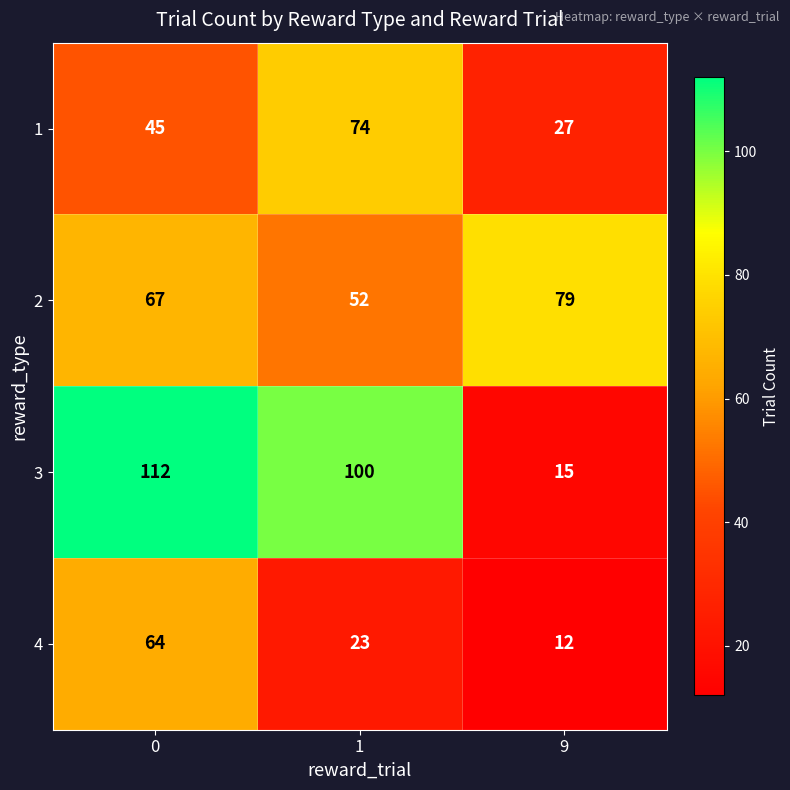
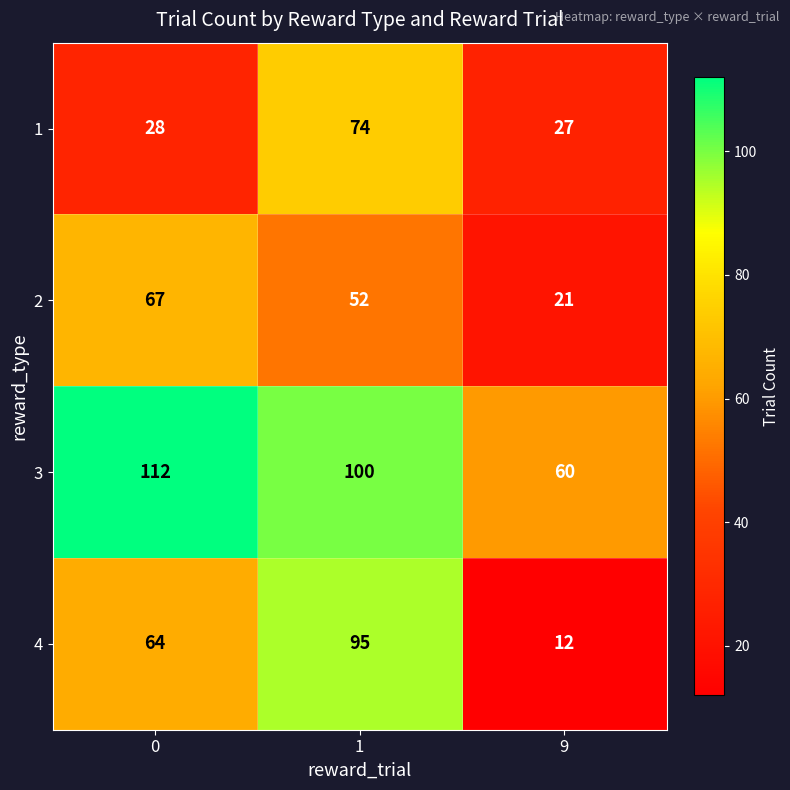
  {
    "1": {
-     "0": 45,
+     "0": 28,
      "1": 74,
      "9": 27
    },
    "2": {
      "0": 67,
      "1": 52,
-     "9": 79
+     "9": 21
    },
    "3": {
      "0": 112,
      "1": 100,
-     "9": 15
+     "9": 60
    },
    "4": {
      "0": 64,
-     "1": 23,
+     "1": 95,
      "9": 12
    }
  }
